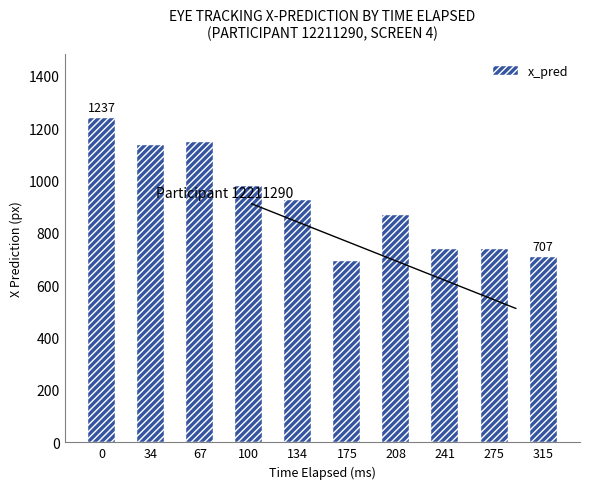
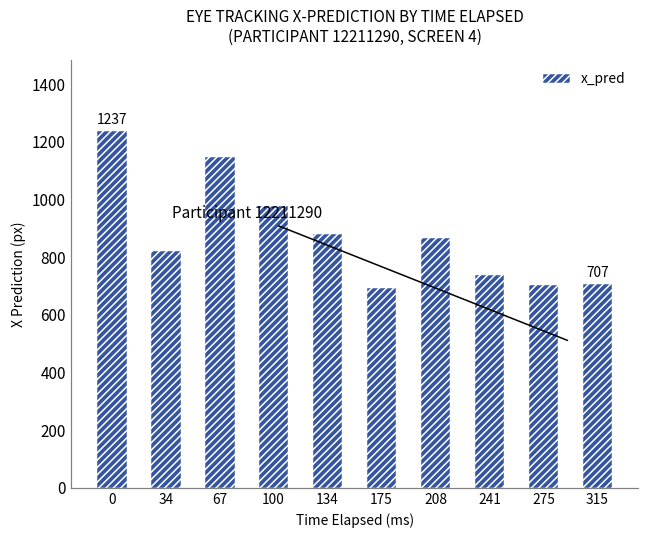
  {
-   "34": 1140,
+   "34": 820,
    "67": 1150,
-   "134": 930,
-   "275": 740
+   "134": 880,
+   "275": 700
  }
